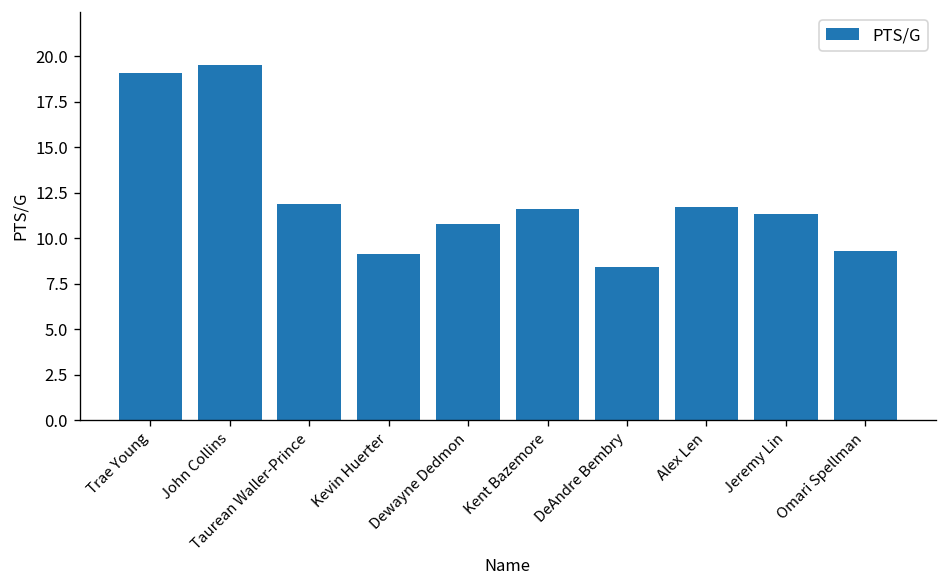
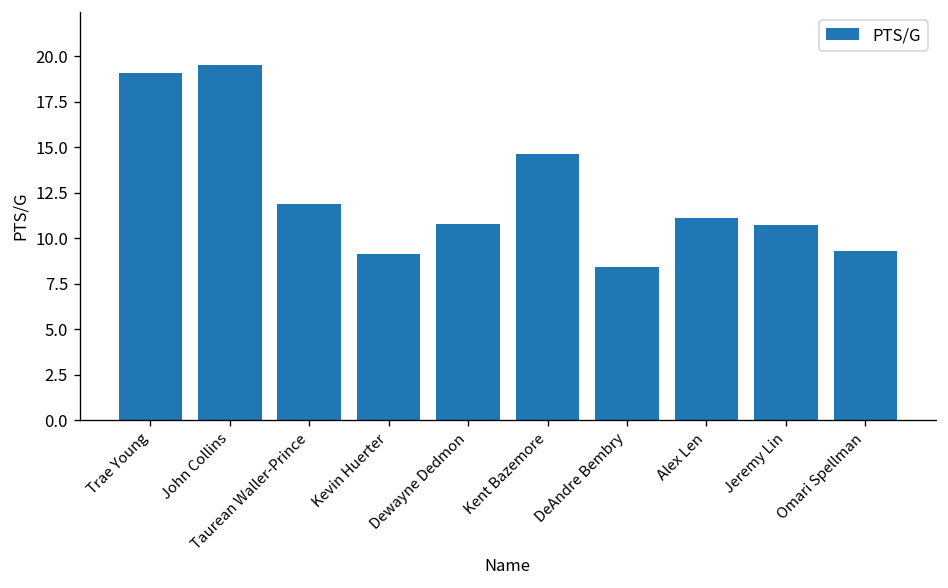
  {
    "Trae Young": 19.1,
    "John Collins": 19.5,
    "Taurean Waller-Prince": 11.9,
    "Kevin Huerter": 9.1,
    "Dewayne Dedmon": 10.8,
-   "Kent Bazemore": 11.6,
+   "Kent Bazemore": 14.6,
    "DeAndre Bembry": 8.4,
-   "Alex Len": 11.7,
-   "Jeremy Lin": 11.3,
+   "Alex Len": 11.1,
+   "Jeremy Lin": 10.7,
    "Omari Spellman": 9.3
  }
